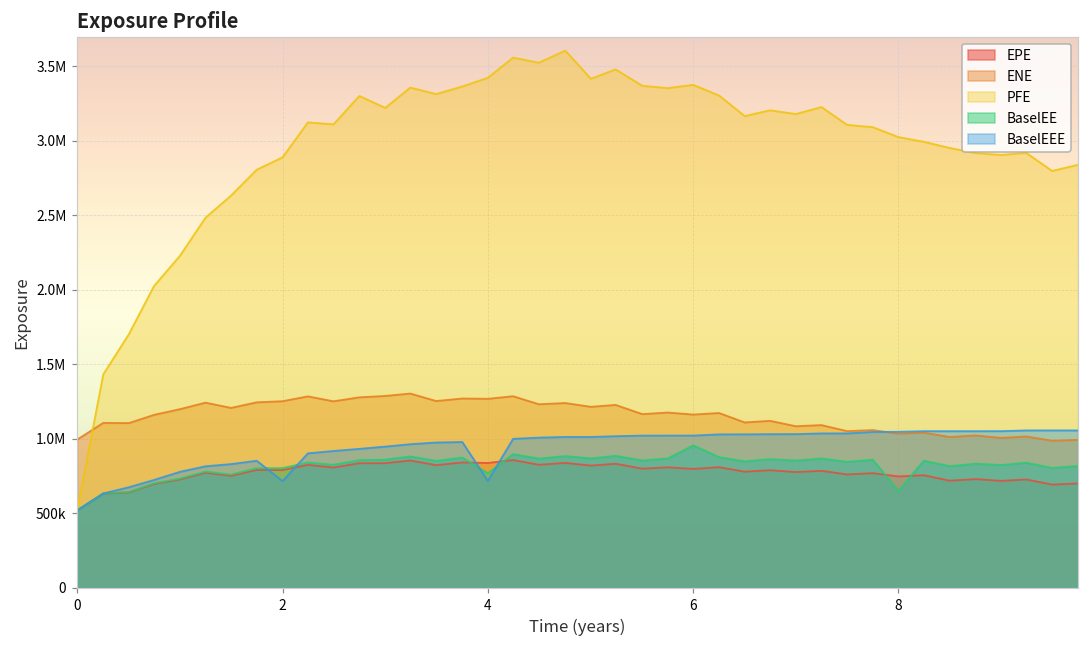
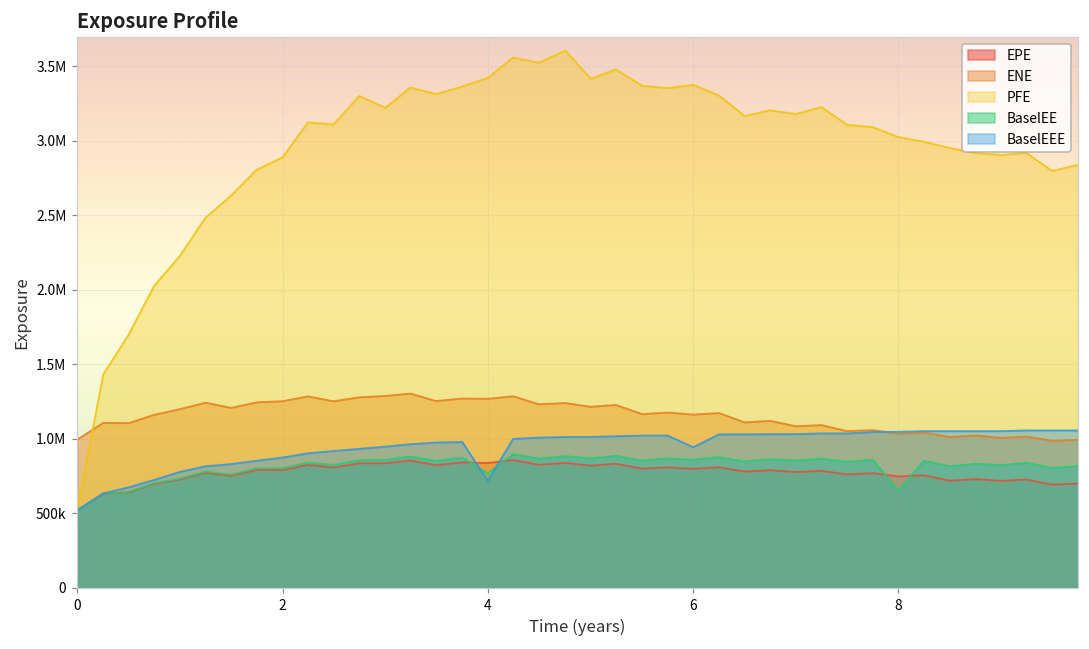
  {
    "BaselEE": {
      "4": 770000,
-     "6": 960000,
+     "6": 860000,
      "8": 650000
    },
    "BaselEEE": {
-     "2": 720000,
+     "2": 880000,
      "4": 720000,
-     "6": 1020000
+     "6": 940000
    }
  }
